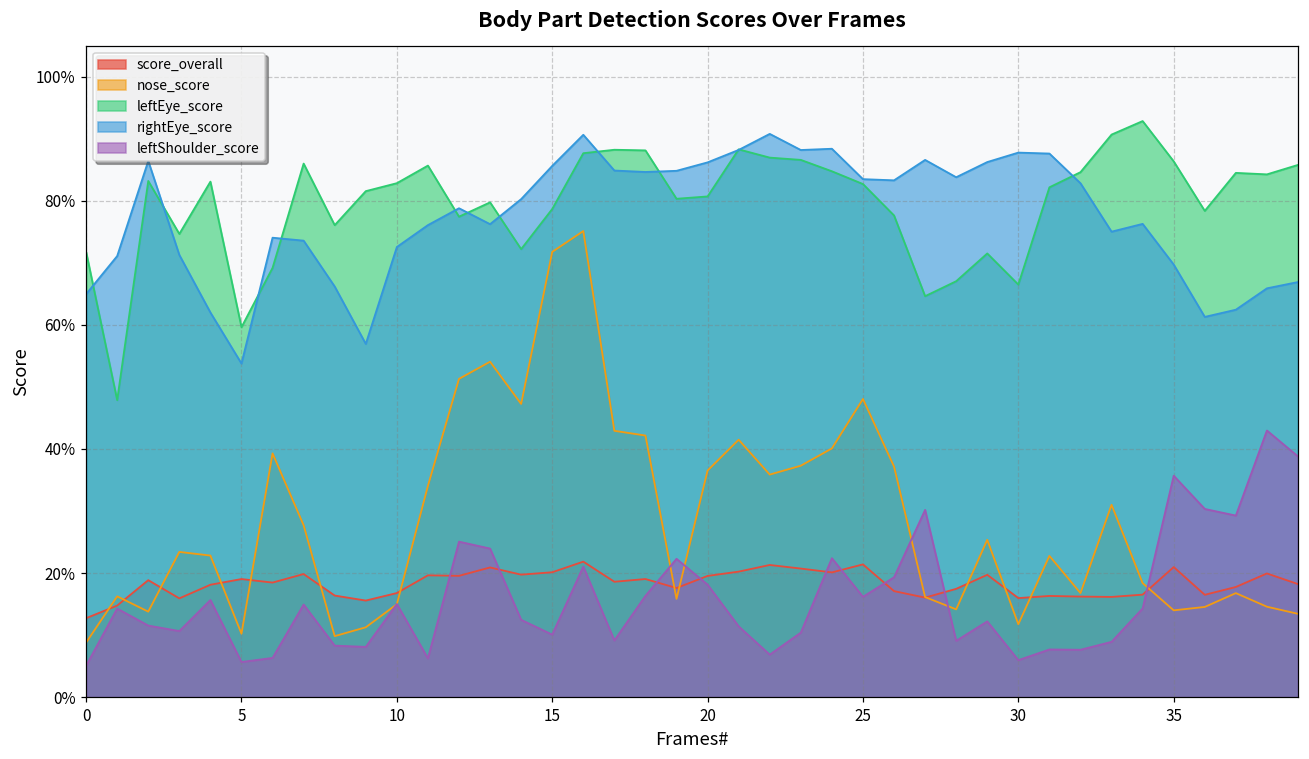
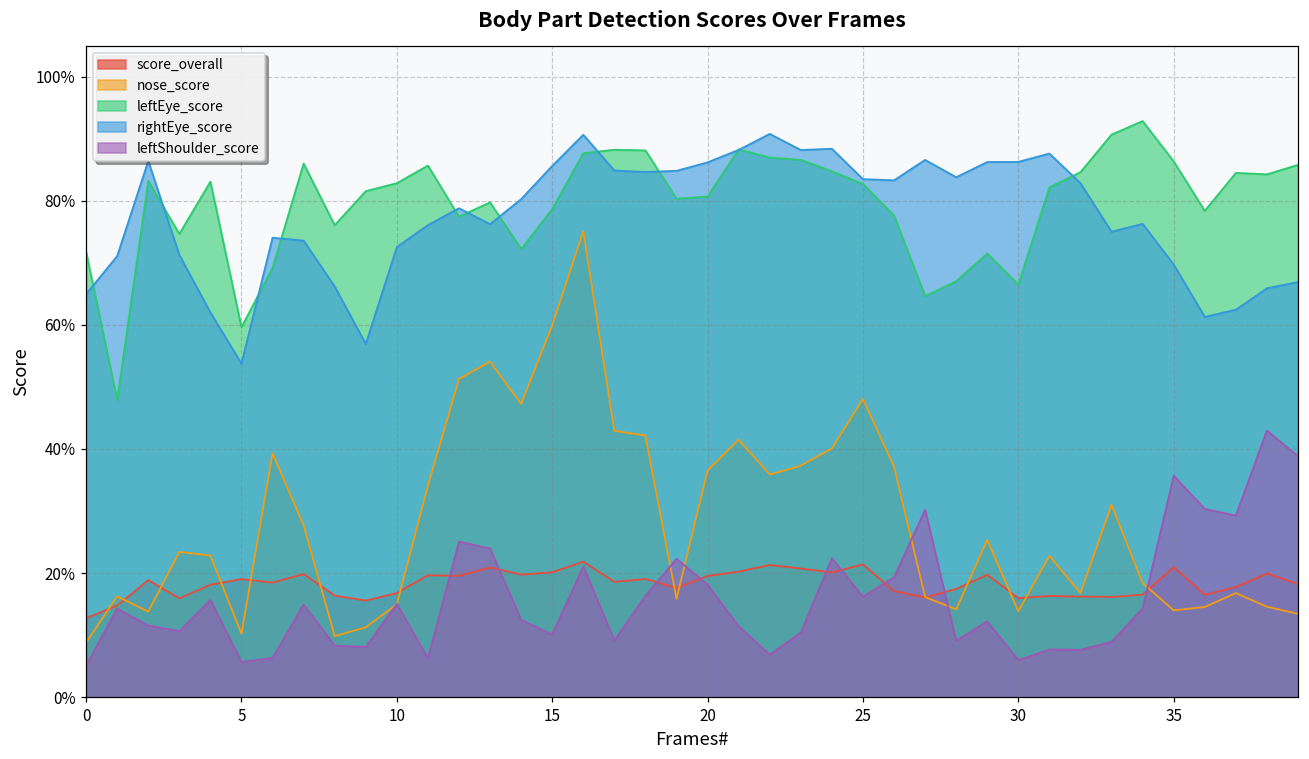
  {
    "score_overall": {
      "0": "13%",
      "5": "19%",
      "10": "17%",
      "15": "20%",
      "20": "20%",
      "25": "21%",
      "30": "16%",
      "35": "21%"
    },
    "nose_score": {
      "0": "9%",
      "5": "10%",
-     "15": "72%",
+     "15": "60%",
      "20": "37%",
      "25": "48%",
-     "30": "12%",
+     "30": "14%",
      "35": "14%"
    },
    "leftEye_score": {
      "0": "72%",
      "5": "60%",
      "10": "83%",
      "15": "79%",
      "20": "81%",
      "25": "83%",
      "30": "67%",
      "35": "86%"
    },
    "rightEye_score": {
      "0": "65%",
      "5": "54%",
      "10": "73%",
      "15": "86%",
      "20": "86%",
      "25": "84%",
-     "30": "88%",
+     "30": "86%",
      "35": "70%"
    },
    "leftShoulder_score": {
      "0": "5%",
      "5": "6%",
      "15": "10%",
      "20": "18%",
      "25": "16%",
      "30": "6%",
      "35": "36%"
    }
  }
